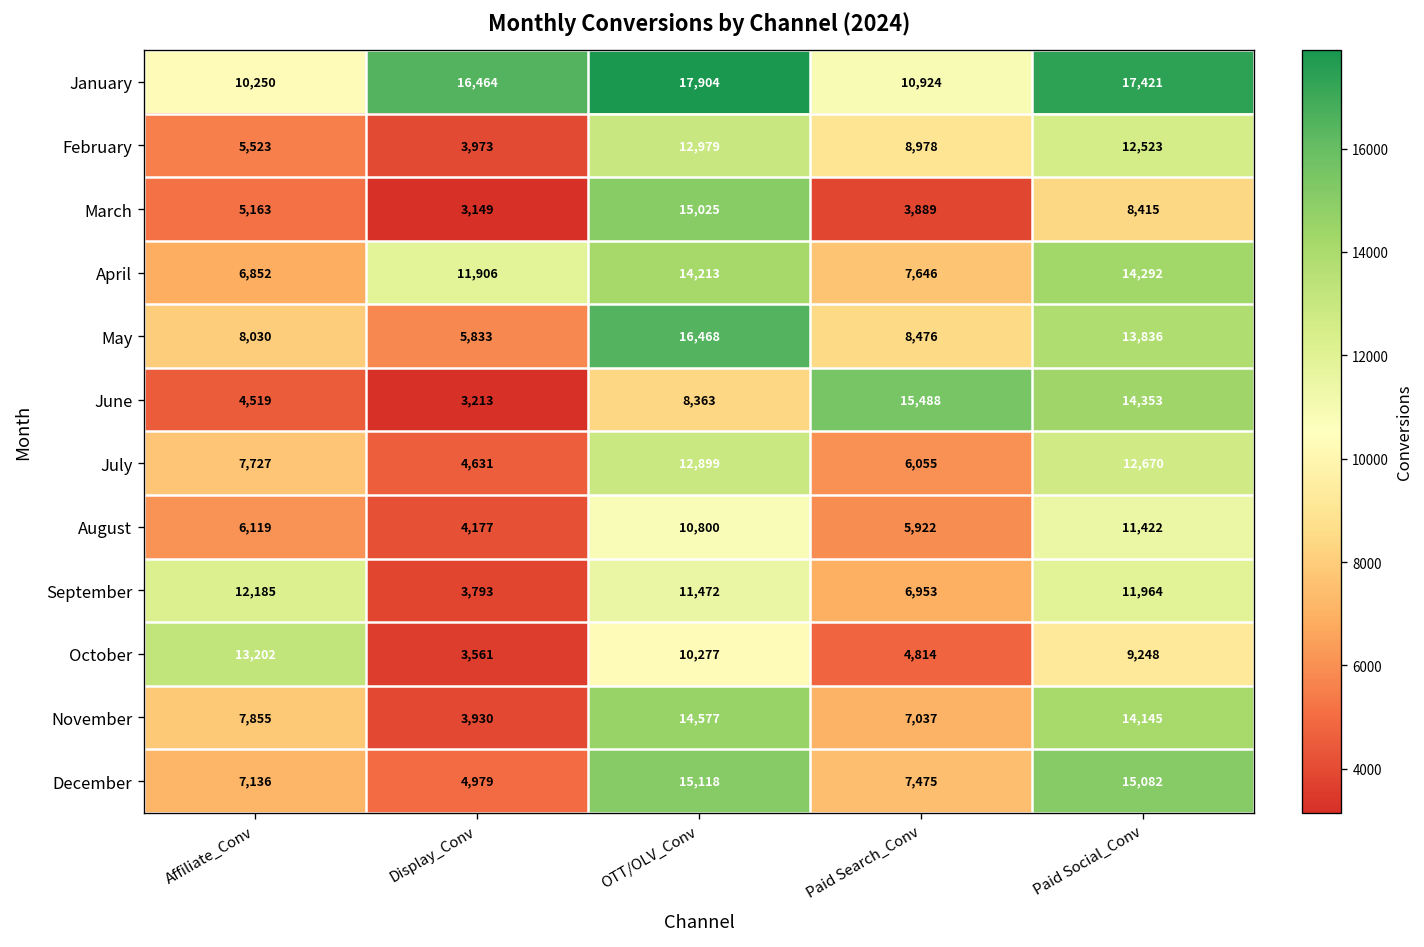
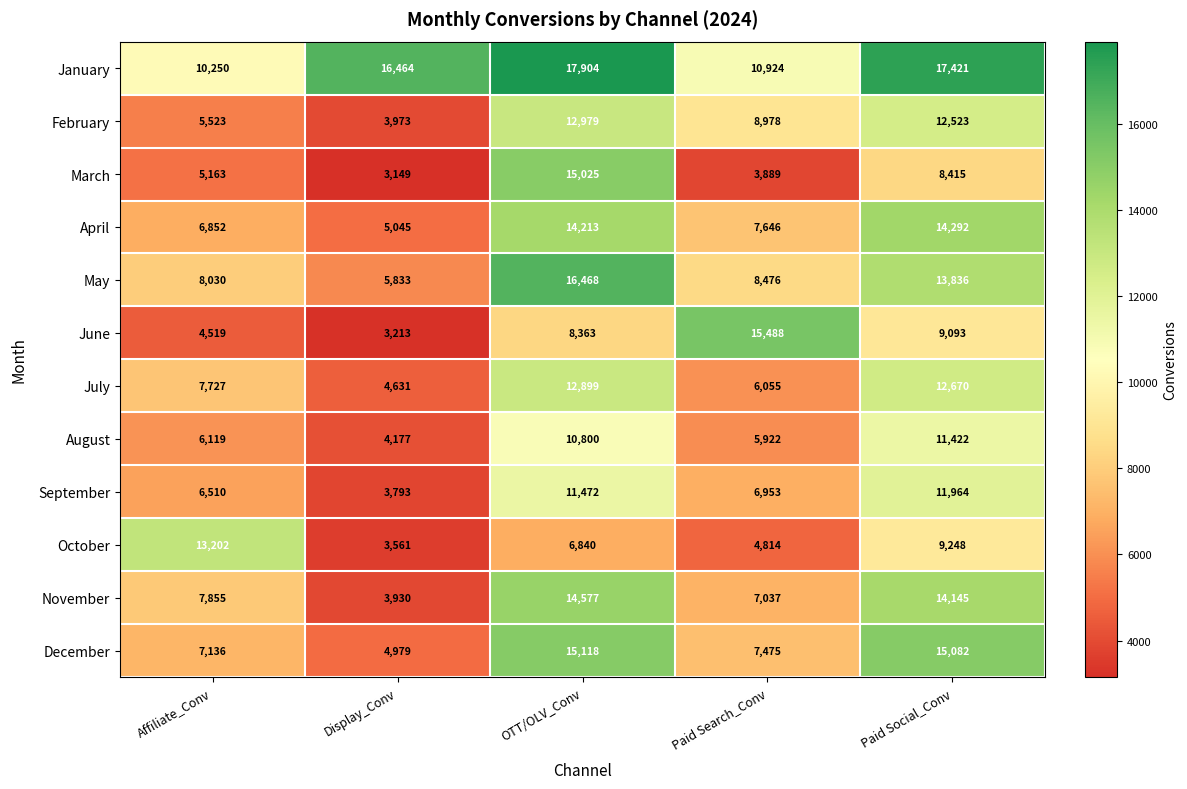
  {
    "January": {
      "Affiliate_Conv": "10,250",
      "Display_Conv": "16,464",
      "OTT/OLV_Conv": "17,904",
      "Paid Search_Conv": "10,924",
      "Paid Social_Conv": "17,421"
    },
    "February": {
      "Affiliate_Conv": "5,523",
      "Display_Conv": "3,973",
      "OTT/OLV_Conv": "12,979",
      "Paid Search_Conv": "8,978",
      "Paid Social_Conv": "12,523"
    },
    "March": {
      "Affiliate_Conv": "5,163",
      "Display_Conv": "3,149",
      "OTT/OLV_Conv": "15,025",
      "Paid Search_Conv": "3,889",
      "Paid Social_Conv": "8,415"
    },
    "April": {
      "Affiliate_Conv": "6,852",
-     "Display_Conv": "11,906",
+     "Display_Conv": "5,045",
      "OTT/OLV_Conv": "14,213",
      "Paid Search_Conv": "7,646",
      "Paid Social_Conv": "14,292"
    },
    "May": {
      "Affiliate_Conv": "8,030",
      "Display_Conv": "5,833",
      "OTT/OLV_Conv": "16,468",
      "Paid Search_Conv": "8,476",
      "Paid Social_Conv": "13,836"
    },
    "June": {
      "Affiliate_Conv": "4,519",
      "Display_Conv": "3,213",
      "OTT/OLV_Conv": "8,363",
      "Paid Search_Conv": "15,488",
-     "Paid Social_Conv": "14,353"
+     "Paid Social_Conv": "9,093"
    },
    "July": {
      "Affiliate_Conv": "7,727",
      "Display_Conv": "4,631",
      "OTT/OLV_Conv": "12,899",
      "Paid Search_Conv": "6,055",
      "Paid Social_Conv": "12,670"
    },
    "August": {
      "Affiliate_Conv": "6,119",
      "Display_Conv": "4,177",
      "OTT/OLV_Conv": "10,800",
      "Paid Search_Conv": "5,922",
      "Paid Social_Conv": "11,422"
    },
    "September": {
-     "Affiliate_Conv": "12,185",
+     "Affiliate_Conv": "6,510",
      "Display_Conv": "3,793",
      "OTT/OLV_Conv": "11,472",
      "Paid Search_Conv": "6,953",
      "Paid Social_Conv": "11,964"
    },
    "October": {
      "Affiliate_Conv": "13,202",
      "Display_Conv": "3,561",
-     "OTT/OLV_Conv": "10,277",
+     "OTT/OLV_Conv": "6,840",
      "Paid Search_Conv": "4,814",
      "Paid Social_Conv": "9,248"
    },
    "November": {
      "Affiliate_Conv": "7,855",
      "Display_Conv": "3,930",
      "OTT/OLV_Conv": "14,577",
      "Paid Search_Conv": "7,037",
      "Paid Social_Conv": "14,145"
    },
    "December": {
      "Affiliate_Conv": "7,136",
      "Display_Conv": "4,979",
      "OTT/OLV_Conv": "15,118",
      "Paid Search_Conv": "7,475",
      "Paid Social_Conv": "15,082"
    }
  }
